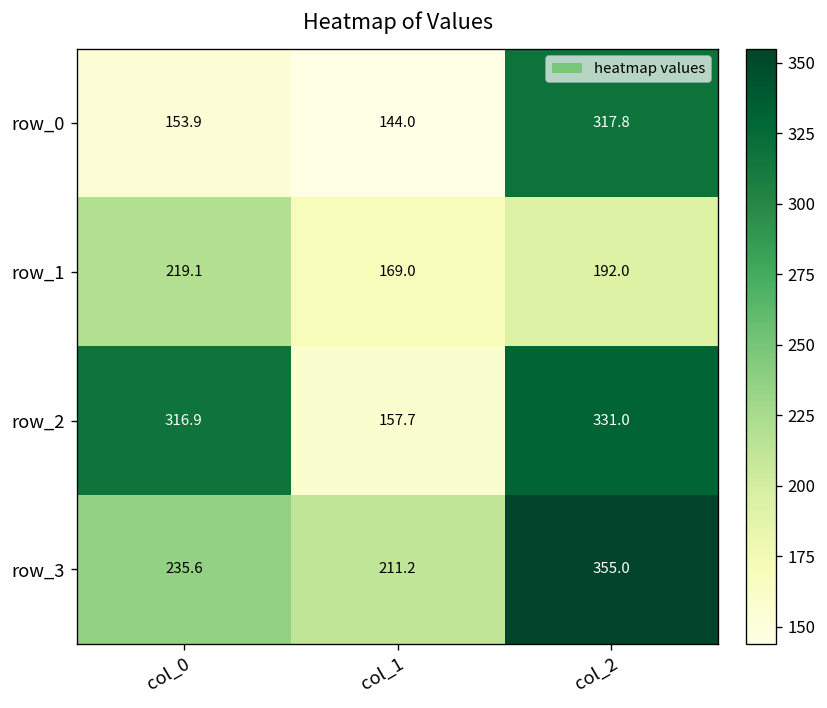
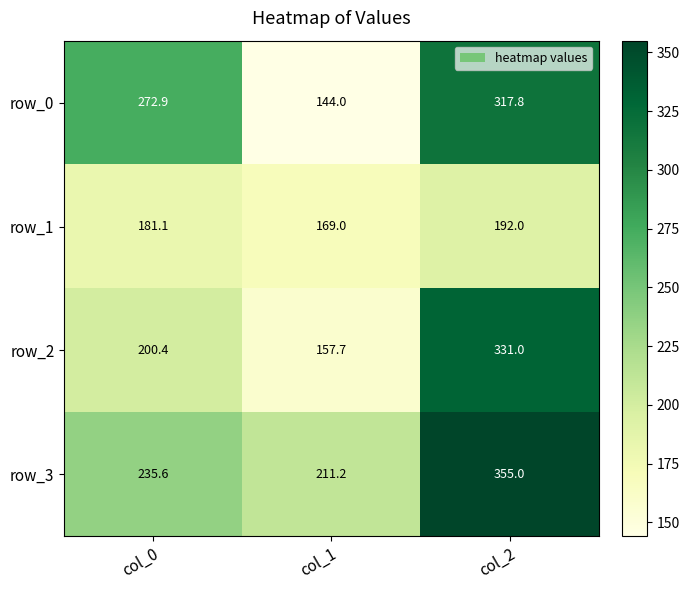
  {
    "row_0": {
-     "col_0": 153.9,
+     "col_0": 272.9,
      "col_1": 144.0,
      "col_2": 317.8
    },
    "row_1": {
-     "col_0": 219.1,
+     "col_0": 181.1,
      "col_1": 169.0,
      "col_2": 192.0
    },
    "row_2": {
-     "col_0": 316.9,
+     "col_0": 200.4,
      "col_1": 157.7,
      "col_2": 331.0
    },
    "row_3": {
      "col_0": 235.6,
      "col_1": 211.2,
      "col_2": 355.0
    }
  }
